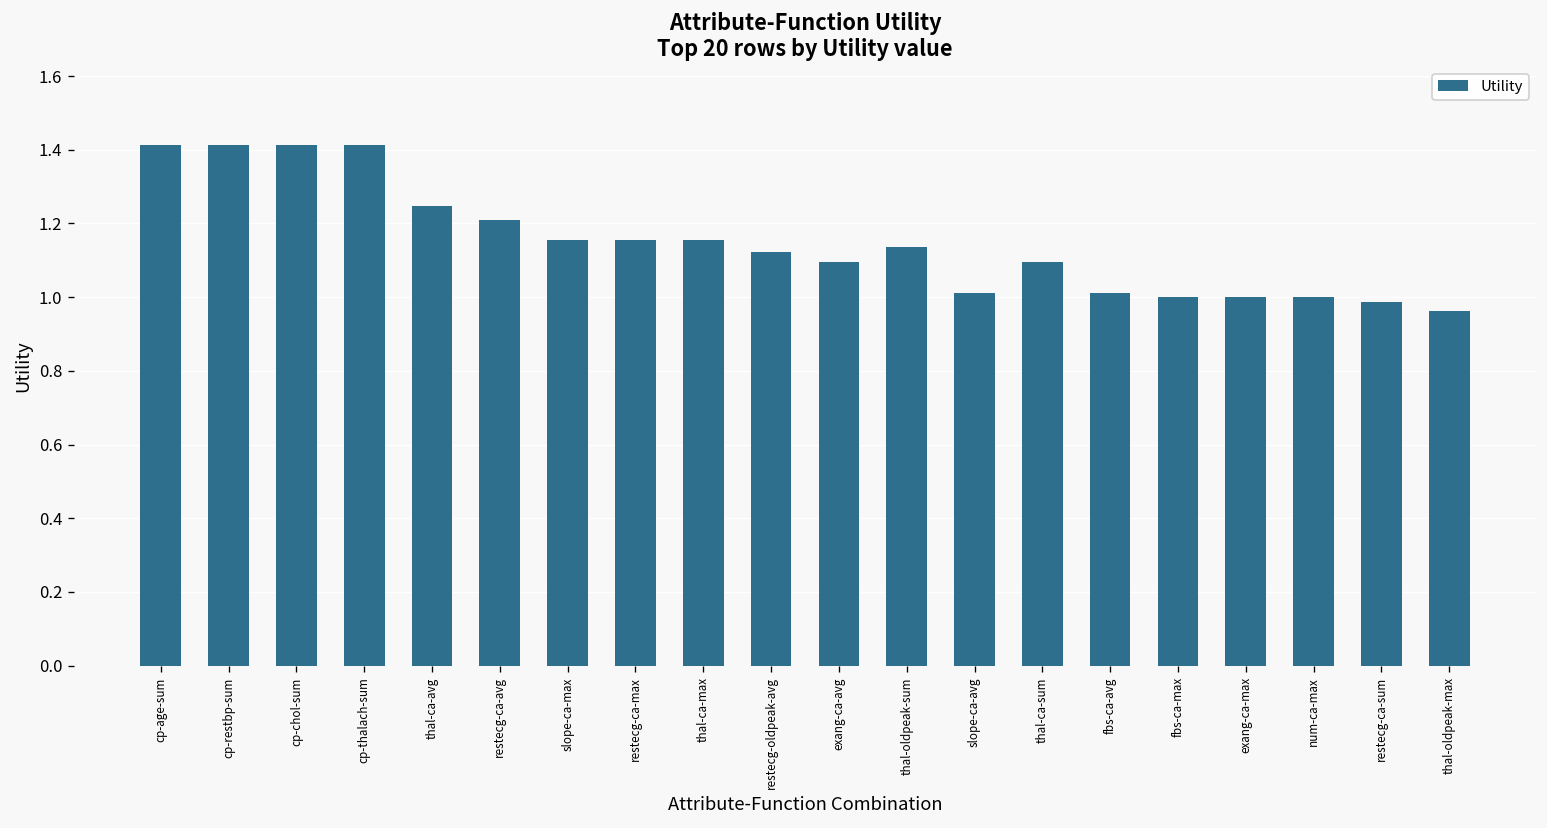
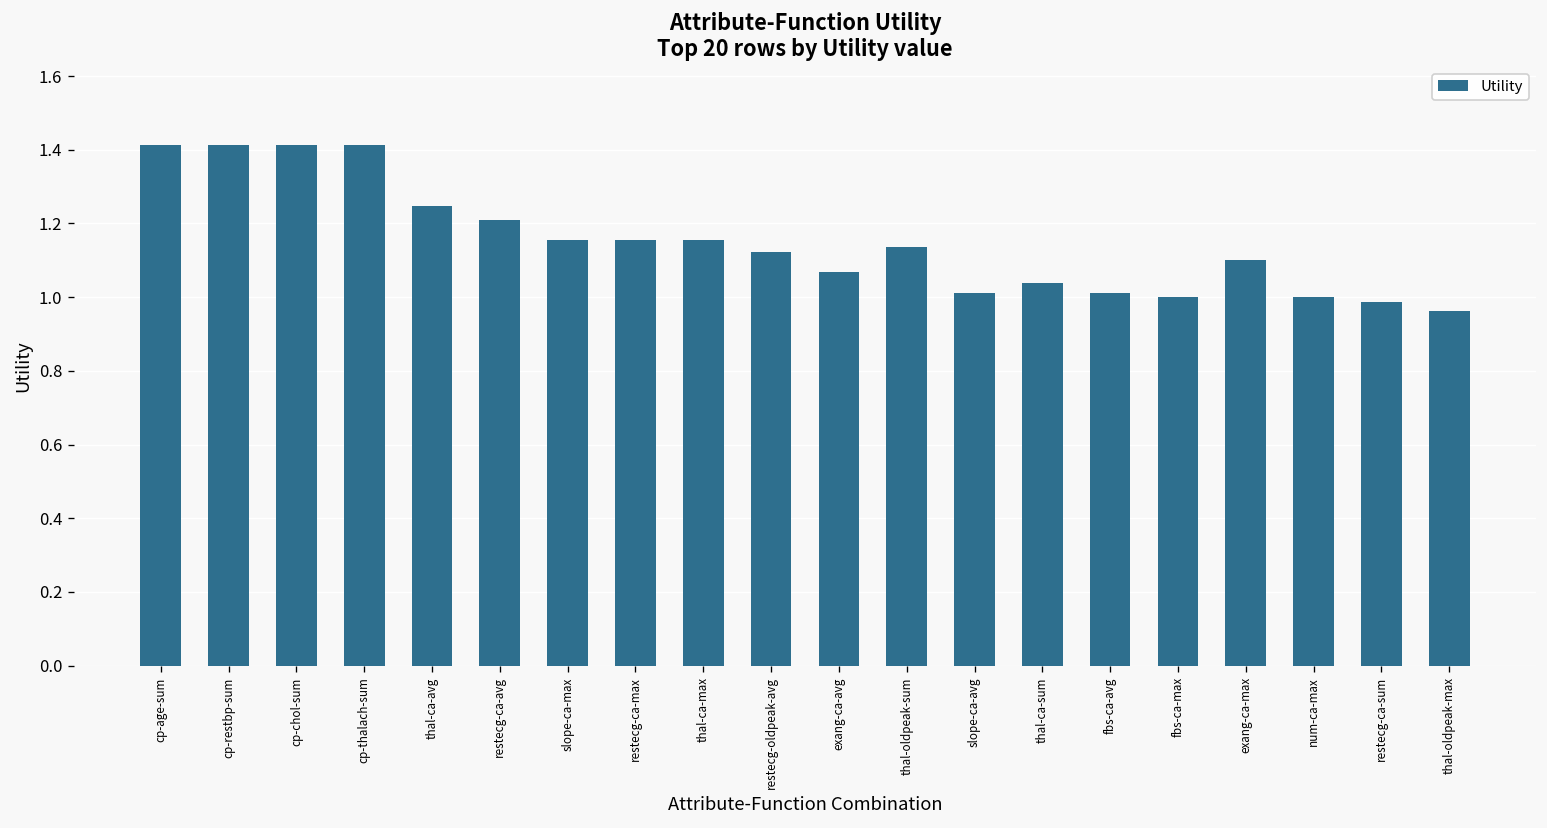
  {
    "cp-age-sum": 1.41,
    "cp-restbp-sum": 1.41,
    "cp-chol-sum": 1.41,
    "cp-thalach-sum": 1.41,
    "thal-ca-avg": 1.25,
    "restecg-ca-avg": 1.21,
    "slope-ca-max": 1.15,
    "restecg-ca-max": 1.15,
    "thal-ca-max": 1.15,
    "restecg-oldpeak-avg": 1.12,
-   "exang-ca-avg": 1.09,
+   "exang-ca-avg": 1.07,
    "thal-oldpeak-sum": 1.14,
    "slope-ca-avg": 1.01,
-   "thal-ca-sum": 1.09,
+   "thal-ca-sum": 1.04,
    "fbs-ca-avg": 1.01,
    "fbs-ca-max": 1.00,
-   "exang-ca-max": 1.0,
+   "exang-ca-max": 1.1,
    "num-ca-max": 1.00,
    "restecg-ca-sum": 0.99,
    "thal-oldpeak-max": 0.96
  }
